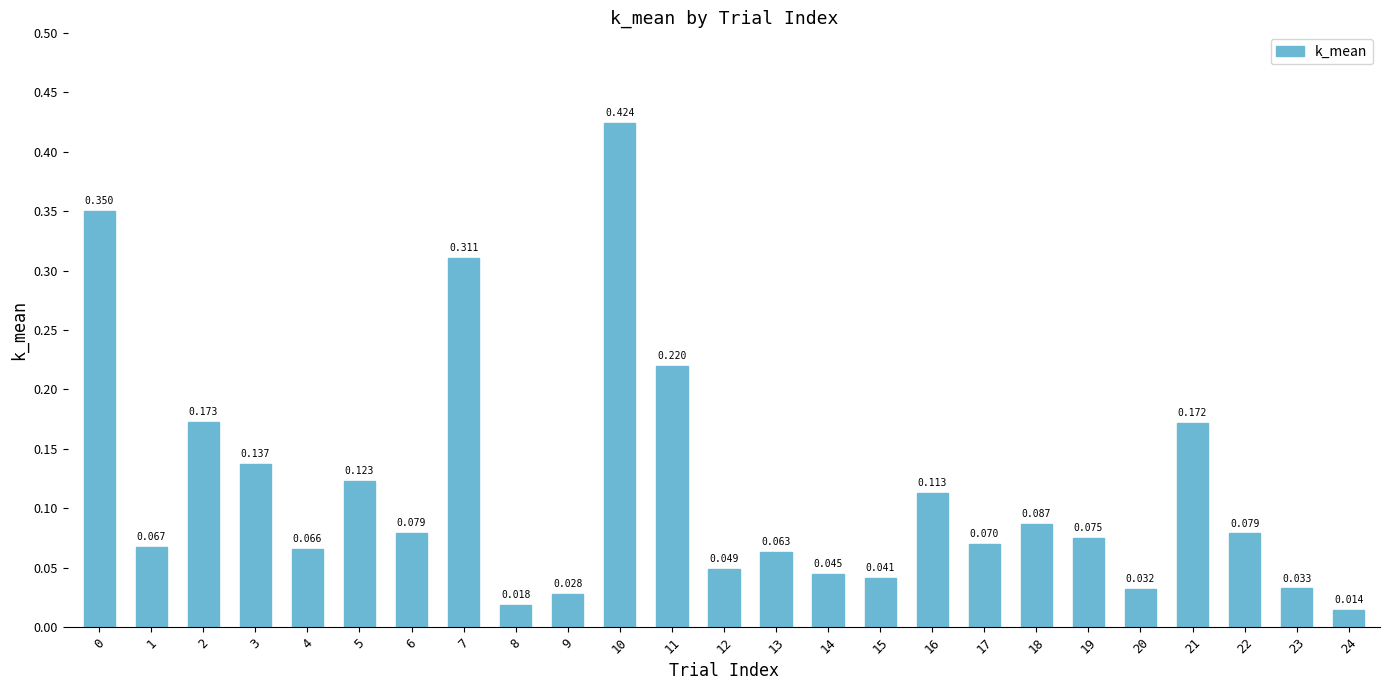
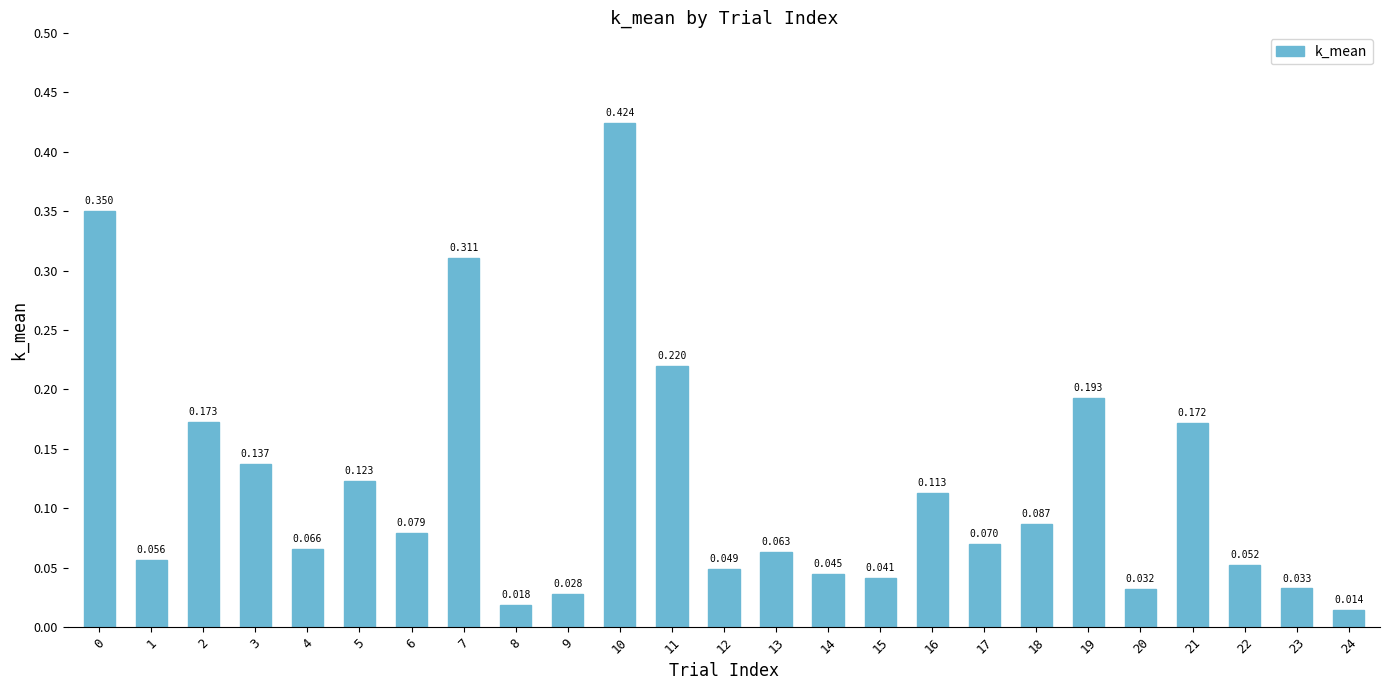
  {
    "0": 0.350,
-   "1": 0.067,
+   "1": 0.056,
    "2": 0.173,
    "3": 0.137,
    "4": 0.066,
    "5": 0.123,
    "6": 0.079,
    "7": 0.311,
    "8": 0.018,
    "9": 0.028,
    "10": 0.424,
    "11": 0.220,
    "12": 0.049,
    "13": 0.063,
    "14": 0.045,
    "15": 0.041,
    "16": 0.113,
    "17": 0.070,
    "18": 0.087,
-   "19": 0.075,
+   "19": 0.193,
    "20": 0.032,
    "21": 0.172,
-   "22": 0.079,
+   "22": 0.052,
    "23": 0.033,
    "24": 0.014
  }
